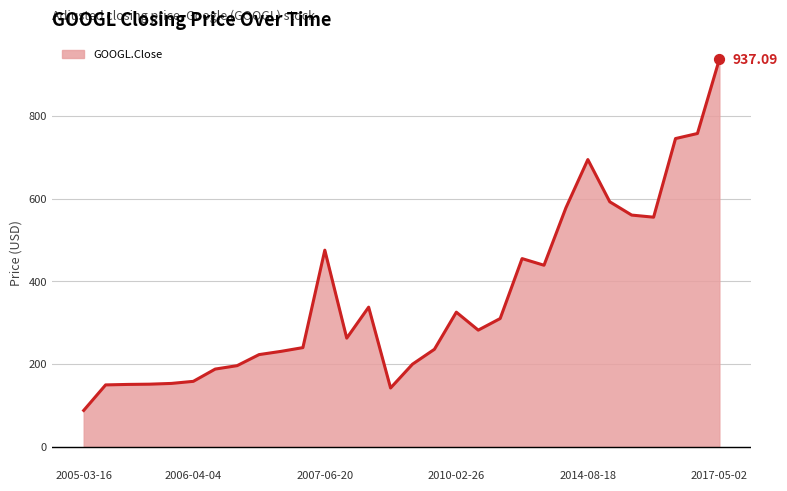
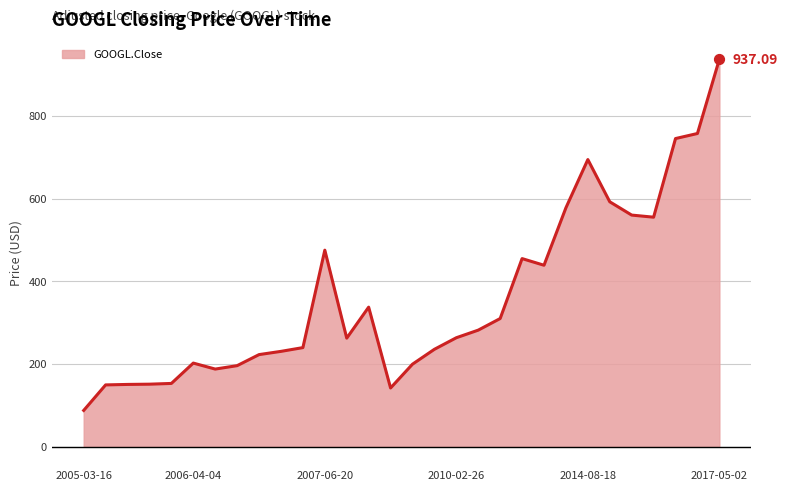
  {
    "GOOGL.Close": {
      "2005-03-16": 90,
-     "2006-04-04": 160,
+     "2006-04-04": 200,
      "2007-06-20": 480,
-     "2010-02-26": 330,
+     "2010-02-26": 260,
      "2014-08-18": 690
    }
  }
